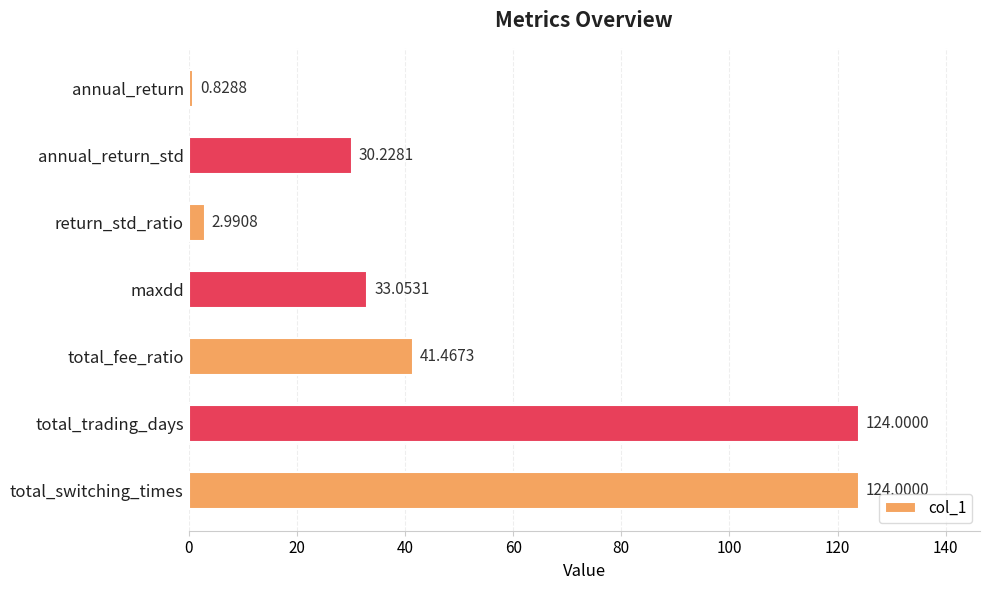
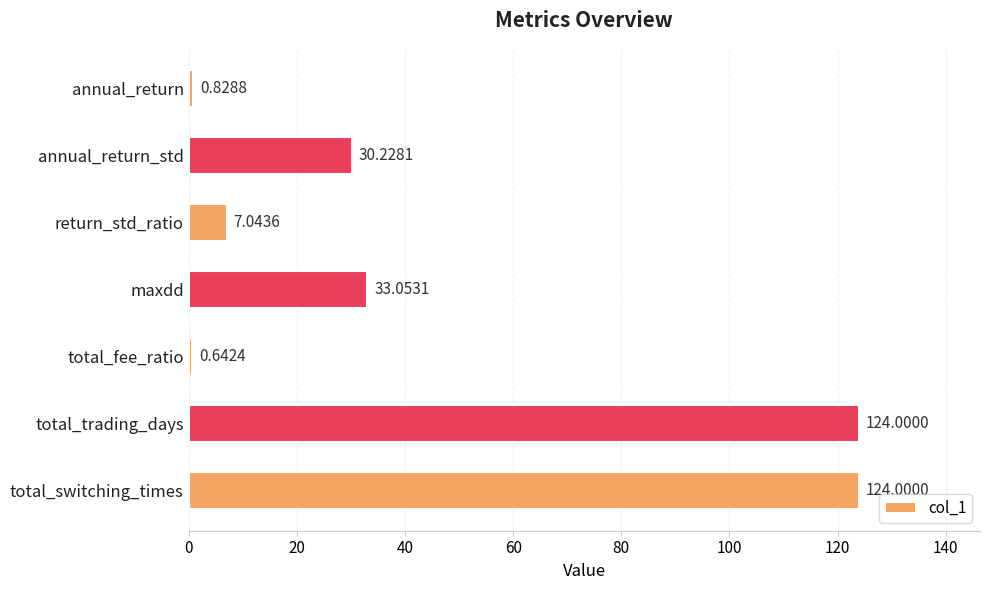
  {
    "annual_return": 0.8288,
    "annual_return_std": 30.2281,
-   "return_std_ratio": 2.9908,
+   "return_std_ratio": 7.0436,
    "maxdd": 33.0531,
-   "total_fee_ratio": 41.4673,
+   "total_fee_ratio": 0.6424,
    "total_trading_days": 124.0000
  }
